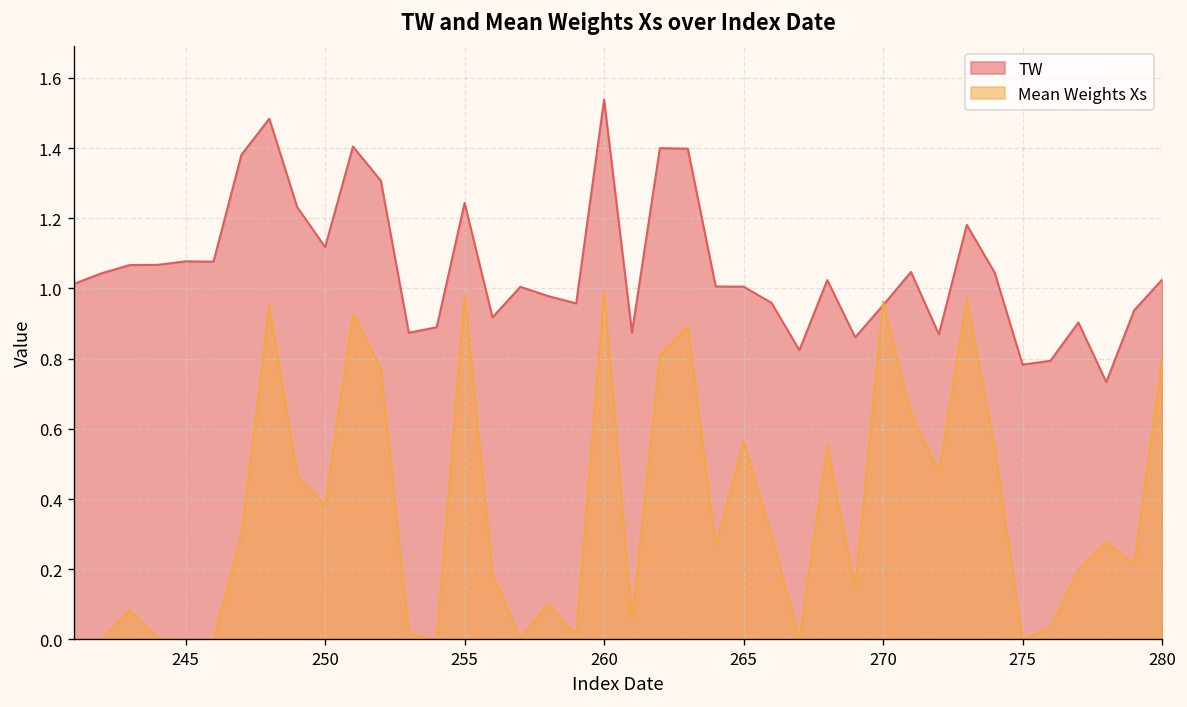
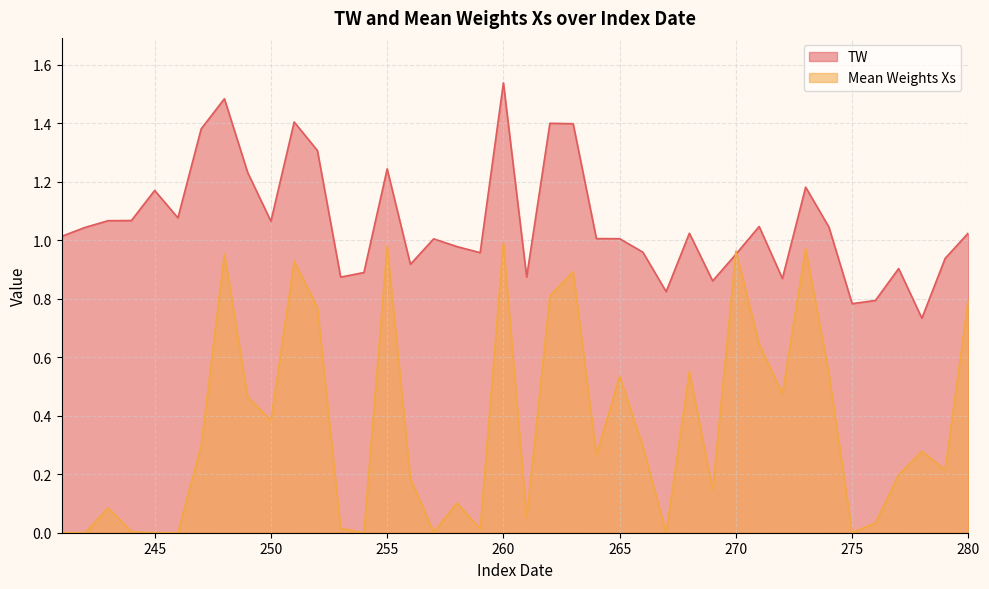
  {
    "TW": {
-     "245": 1.08,
-     "250": 1.12,
+     "245": 1.17,
+     "250": 1.06,
      "255": 1.24,
      "260": 1.54,
      "265": 1.01,
      "270": 0.95,
      "275": 0.78,
      "280": 1.03
    },
    "Mean Weights Xs": {
      "245": 0.00,
      "250": 0.38,
      "255": 0.98,
      "260": 0.99,
-     "265": 0.56,
+     "265": 0.53,
      "270": 0.96,
      "275": 0.00,
      "280": 0.80
    }
  }
